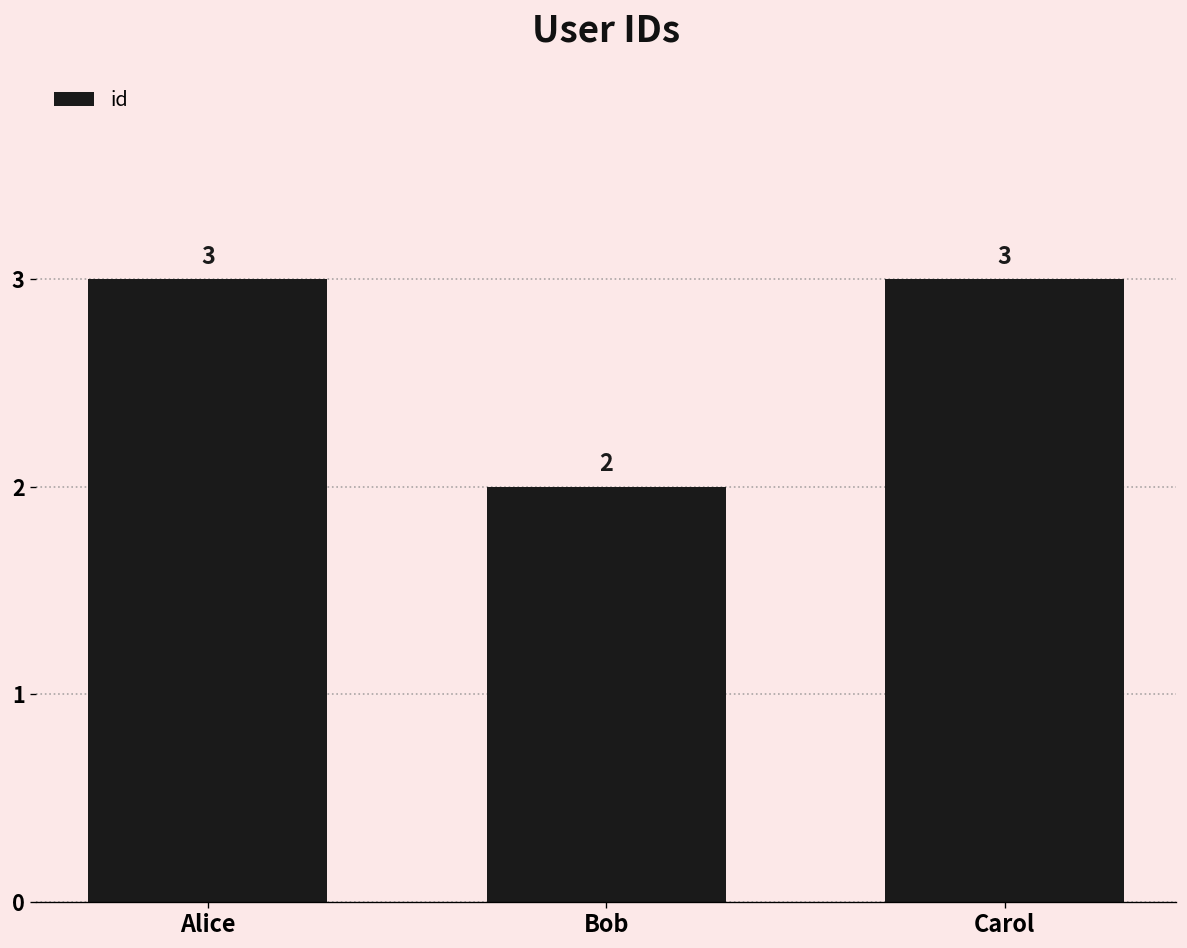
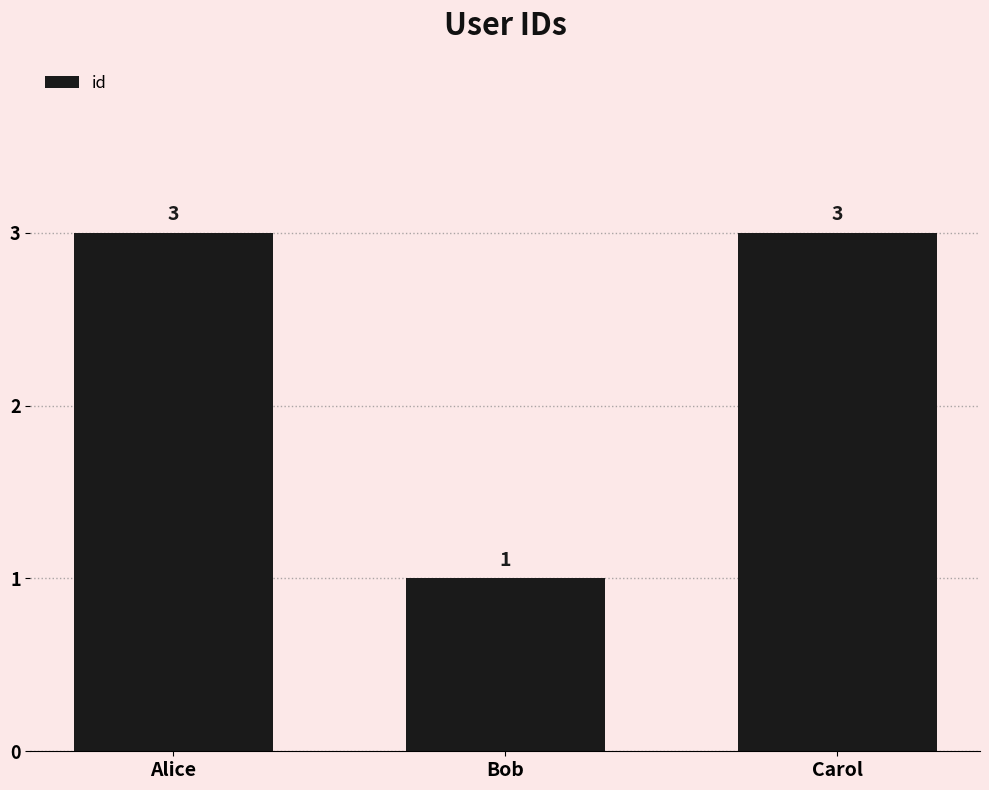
  {
    "Alice": 3,
-   "Bob": 2,
+   "Bob": 1,
    "Carol": 3
  }
